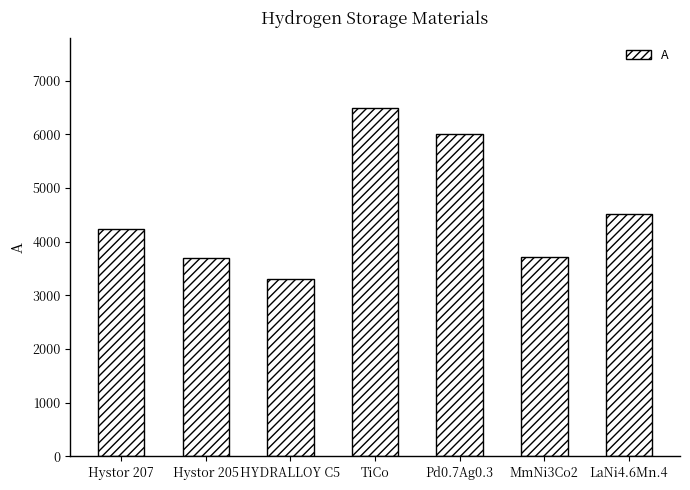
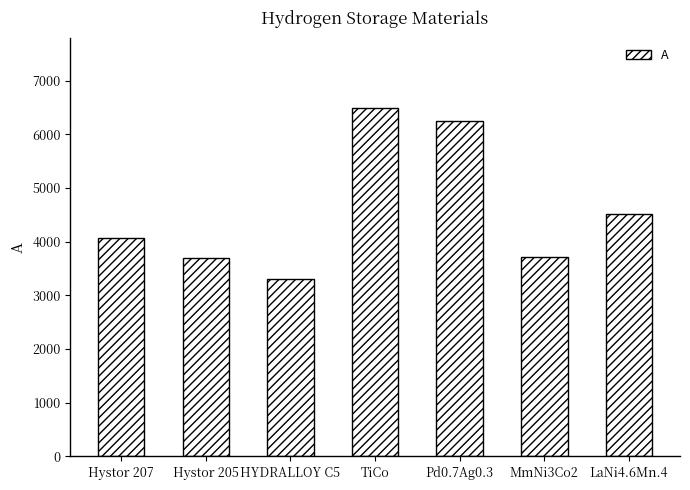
  {
-   "Hystor 207": 4200,
+   "Hystor 207": 4100,
    "Hystor 205": 3700,
    "HYDRALLOY C5": 3300,
    "TiCo": 6500,
-   "Pd0.7Ag0.3": 6000,
+   "Pd0.7Ag0.3": 6200,
    "MmNi3Co2": 3700,
    "LaNi4.6Mn.4": 4500
  }
